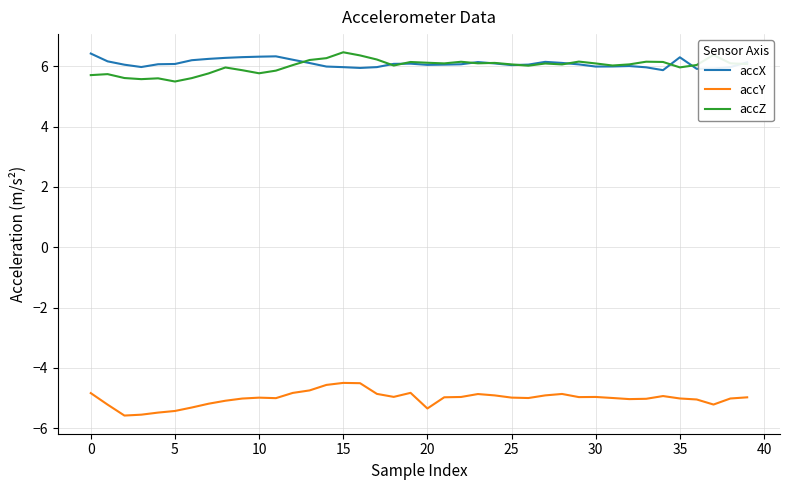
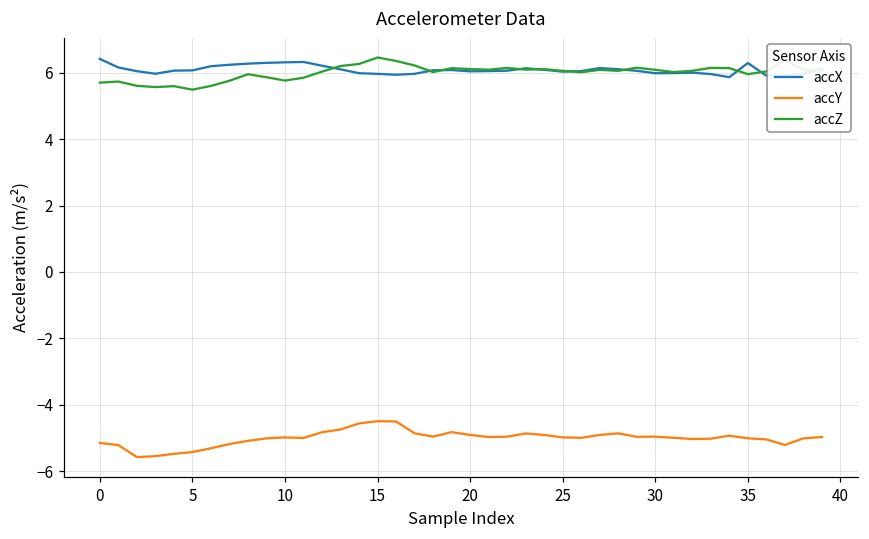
  {
    "accX": {
      "0": 6.4,
      "5": 6.1,
      "10": 6.3,
      "15": 6.0,
      "30": 6.0,
      "35": 6.3
    },
    "accY": {
-     "0": -4.8,
+     "0": -5.2,
      "5": -5.4,
      "10": -5.0,
      "15": -4.5,
-     "20": -5.3,
+     "20": -4.9,
      "25": -5.0,
      "30": -5.0,
      "35": -5.0
    },
    "accZ": {
      "0": 5.7,
      "5": 5.5,
      "10": 5.8,
      "15": 6.5,
      "30": 6.1,
      "35": 6.0
    }
  }
